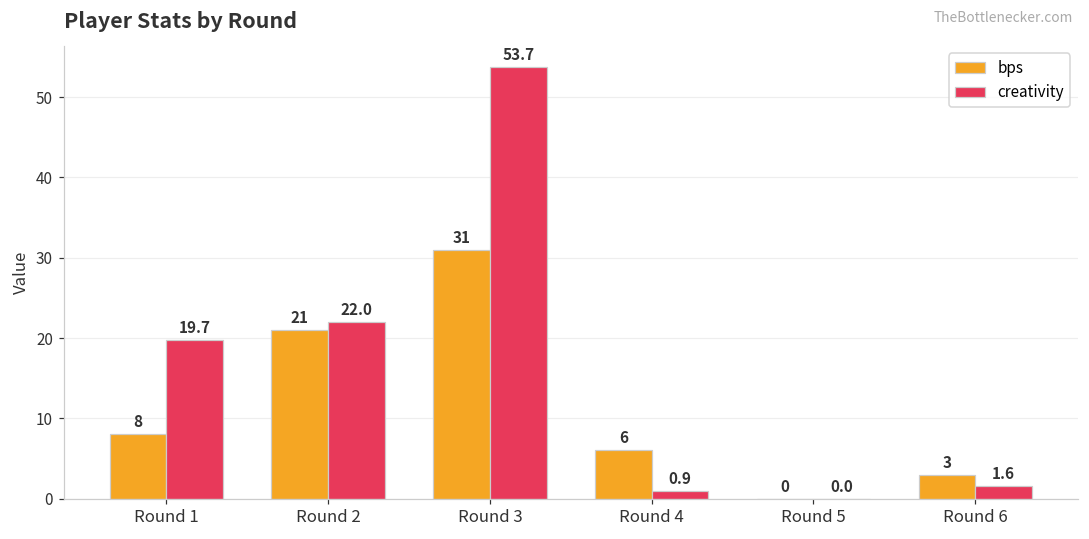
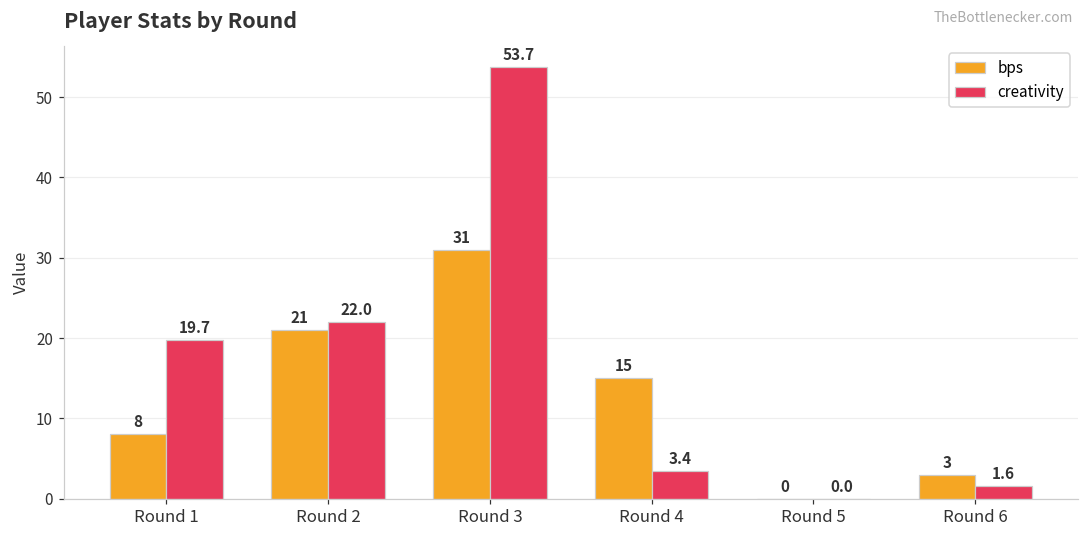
  {
    "bps": {
      "Round 1": 8,
      "Round 2": 21,
      "Round 3": 31,
-     "Round 4": 6,
+     "Round 4": 15,
      "Round 5": 0,
      "Round 6": 3
    },
    "creativity": {
      "Round 1": 19.7,
      "Round 2": 22.0,
      "Round 3": 53.7,
-     "Round 4": 0.9,
+     "Round 4": 3.4,
      "Round 5": 0.0,
      "Round 6": 1.6
    }
  }
